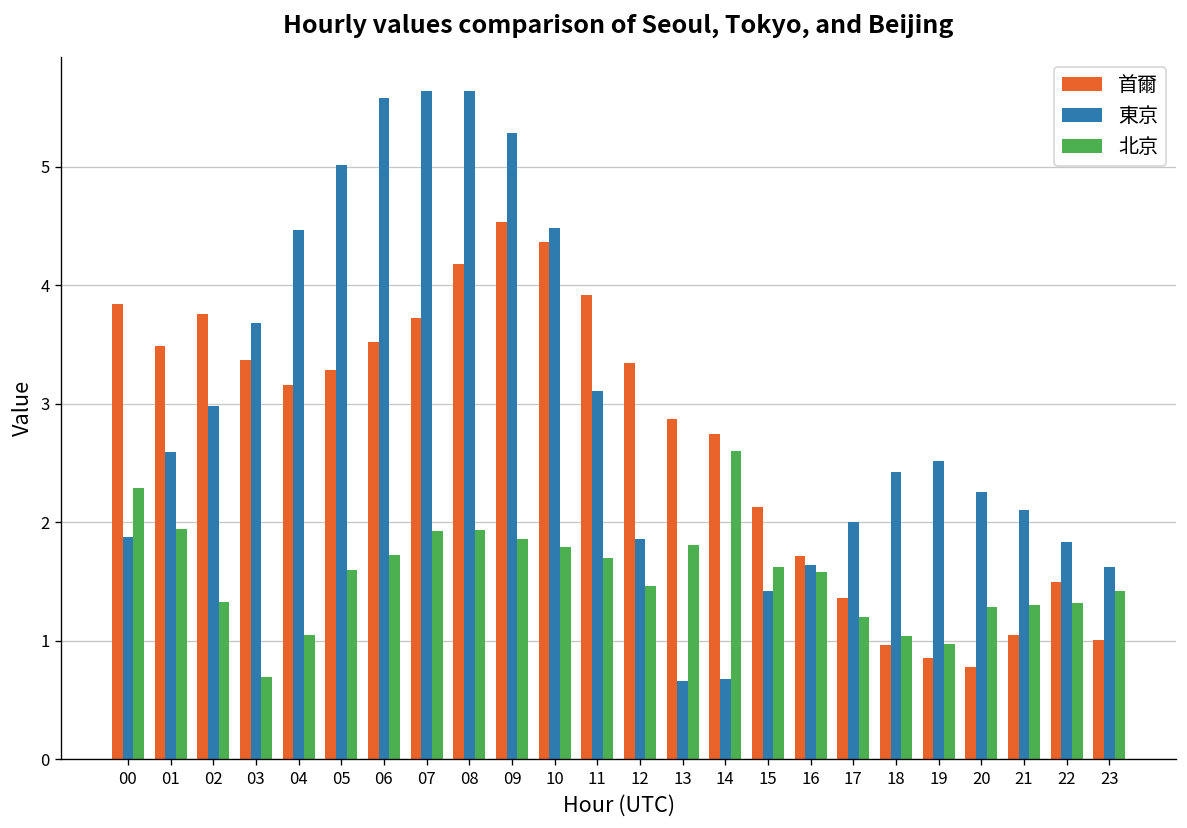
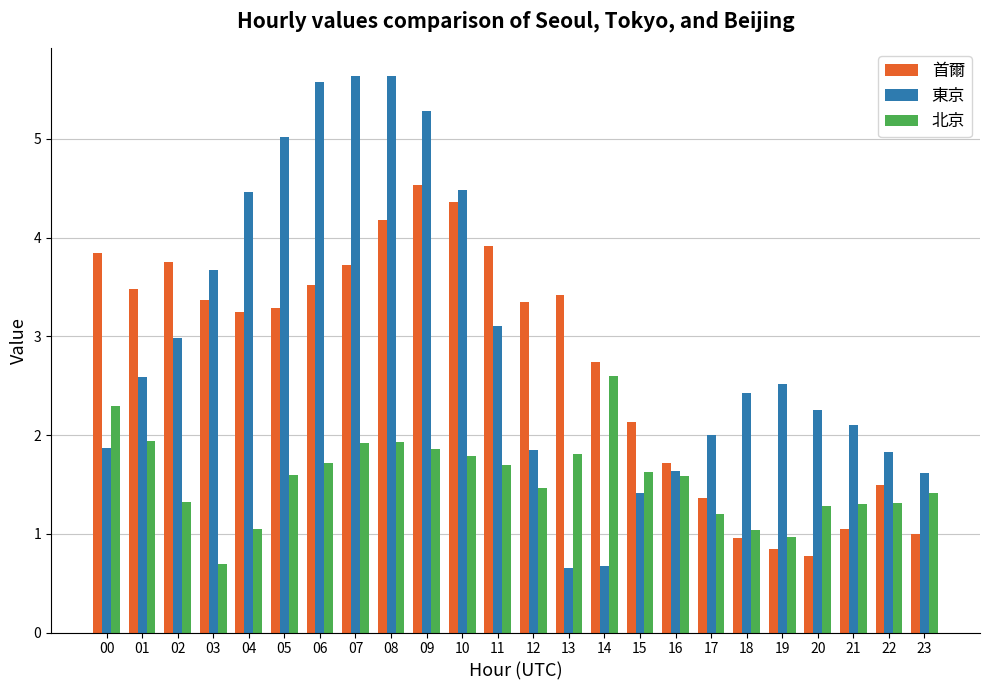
  {
    "首爾": {
      "00": 3.8,
      "01": 3.5,
      "02": 3.8,
      "03": 3.4,
-     "04": 3.16,
+     "04": 3.24,
      "05": 3.3,
      "06": 3.5,
      "07": 3.7,
      "08": 4.2,
      "09": 4.5,
      "10": 4.4,
      "11": 3.9,
      "12": 3.3,
-     "13": 2.9,
+     "13": 3.4,
      "14": 2.7,
      "15": 2.1,
      "16": 1.7,
      "17": 1.4,
      "18": 1.0,
      "19": 0.9,
      "20": 0.8,
      "21": 1.0,
      "22": 1.5,
      "23": 1.0
    },
    "東京": {
      "00": 1.9,
      "01": 2.6,
      "02": 3.0,
      "03": 3.7,
      "04": 4.5,
      "05": 5.0,
      "06": 5.6,
      "07": 5.6,
      "08": 5.6,
      "09": 5.3,
      "10": 4.5,
      "11": 3.1,
      "12": 1.9,
      "13": 0.7,
      "14": 0.7,
      "15": 1.4,
      "16": 1.6,
      "17": 2.0,
      "18": 2.4,
      "19": 2.5,
      "20": 2.3,
      "21": 2.1,
      "22": 1.8,
      "23": 1.6
    },
    "北京": {
      "00": 2.3,
      "01": 1.9,
      "02": 1.3,
      "03": 0.7,
      "04": 1.1,
      "05": 1.6,
      "06": 1.7,
      "07": 1.9,
      "08": 1.9,
      "09": 1.9,
      "10": 1.8,
      "11": 1.7,
      "12": 1.5,
      "13": 1.8,
      "14": 2.6,
      "15": 1.6,
      "16": 1.6,
      "17": 1.2,
      "18": 1.0,
      "19": 1.0,
      "20": 1.3,
      "21": 1.3,
      "22": 1.3,
      "23": 1.4
    }
  }
